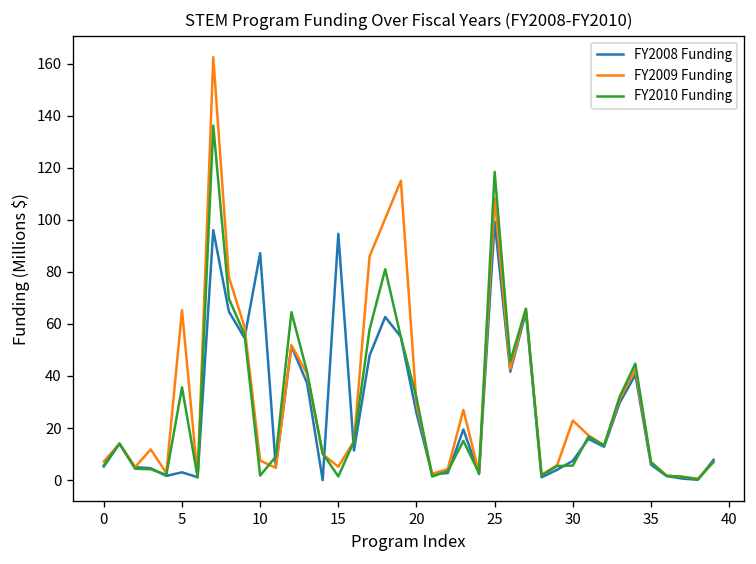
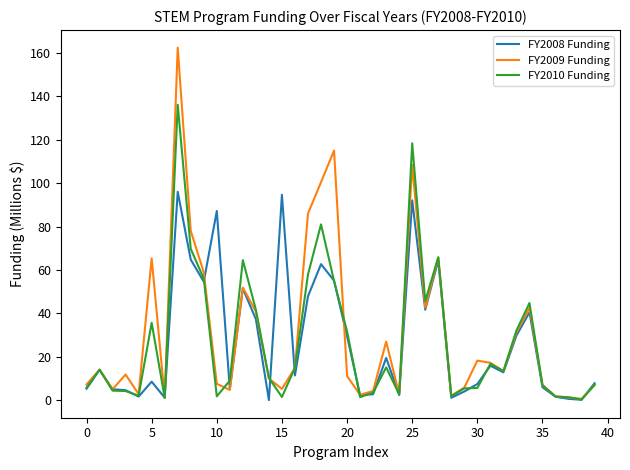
  {
    "FY2008 Funding": {
-     "5": 3,
+     "5": 9,
      "10": 87,
      "15": 95,
-     "20": 26,
-     "25": 99,
+     "20": 29,
+     "25": 92,
      "30": 7
    },
    "FY2009 Funding": {
      "0": 7,
      "5": 65,
      "10": 8,
      "15": 5,
-     "20": 29,
+     "20": 11,
      "25": 108,
-     "30": 23
+     "30": 18
    },
    "FY2010 Funding": {
      "5": 36,
      "10": 2,
      "15": 1,
      "20": 32,
      "25": 118,
      "30": 6
    }
  }
